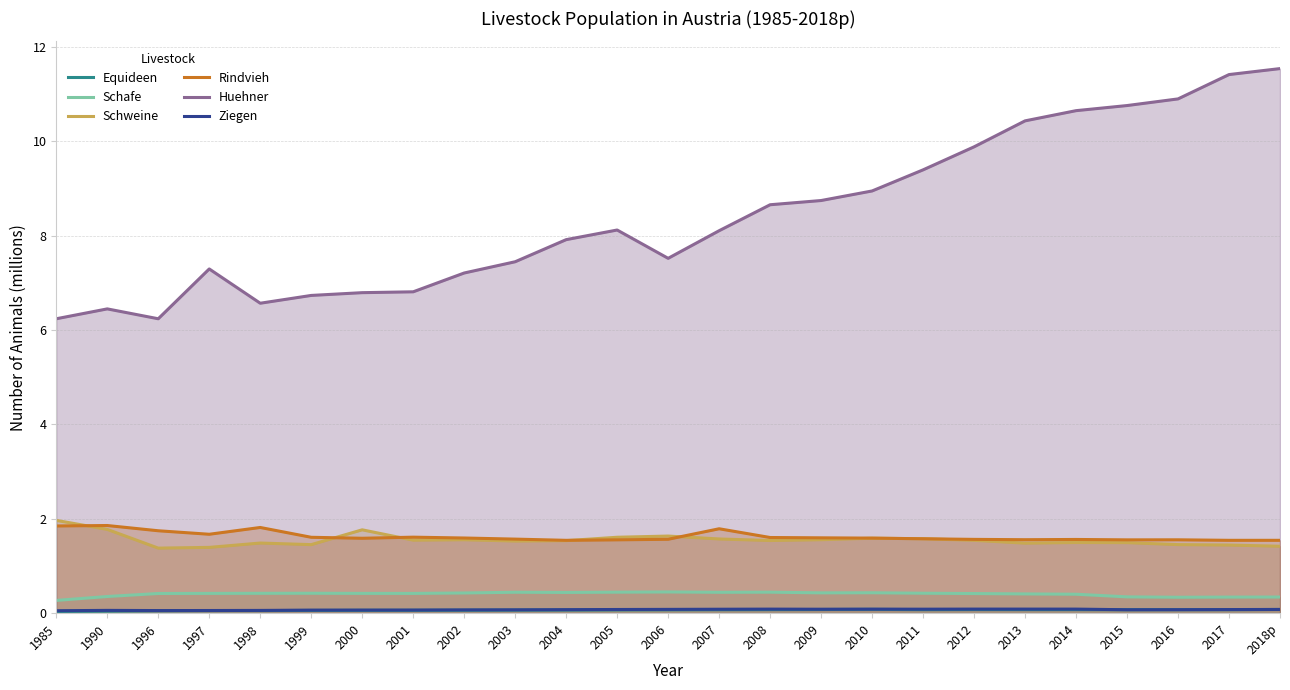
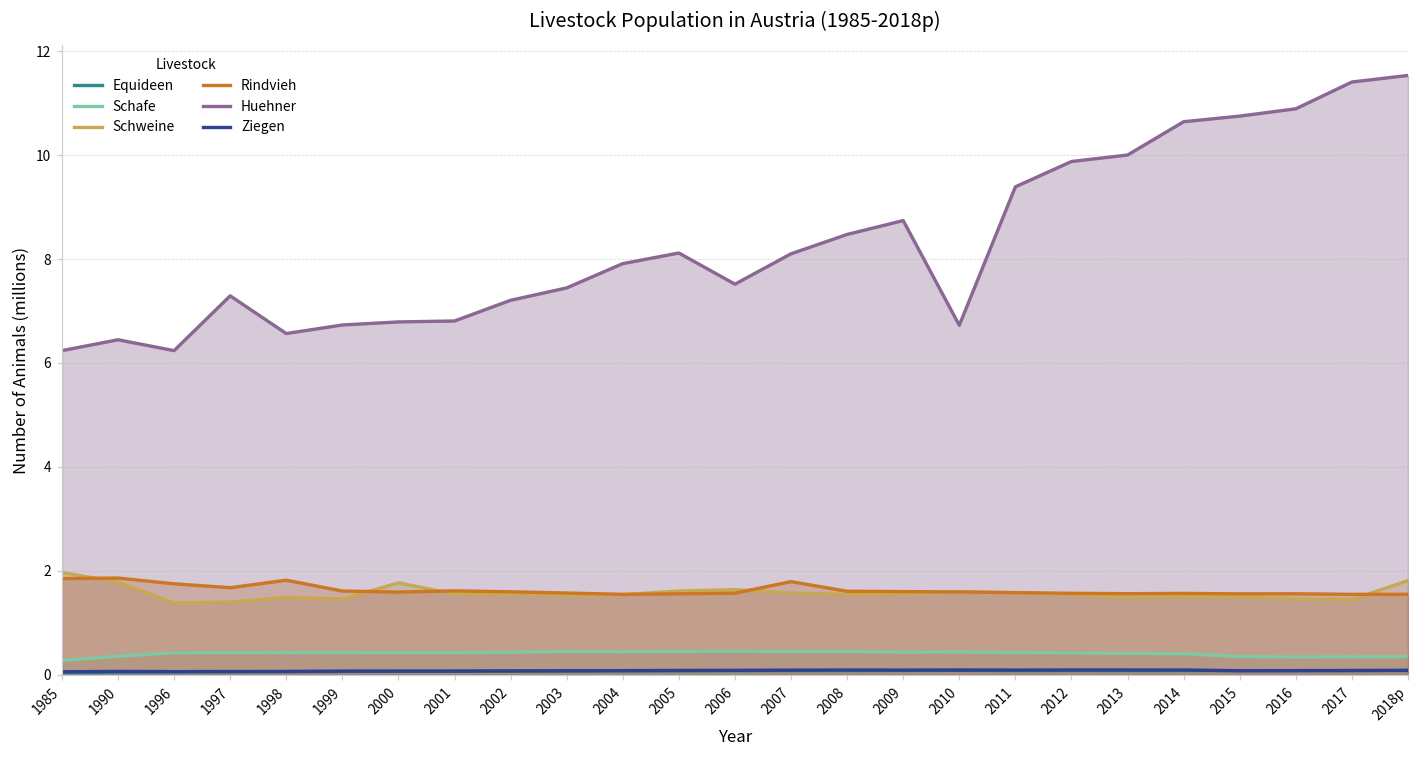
  {
    "Schafe": {
      "1985": 0.3,
      "1990": 0.4,
      "1996": 0.4,
      "1997": 0.4,
      "1998": 0.4,
      "1999": 0.4,
      "2000": 0.4,
      "2001": 0.4,
      "2002": 0.4,
      "2003": 0.4,
      "2004": 0.4,
      "2005": 0.4,
      "2006": 0.5,
      "2007": 0.4,
      "2008": 0.4,
      "2009": 0.4,
      "2010": 0.4,
      "2011": 0.4,
      "2012": 0.4,
      "2013": 0.4,
      "2014": 0.4,
      "2015": 0.3,
      "2016": 0.3,
      "2017": 0.3,
      "2018p": 0.3
    },
    "Schweine": {
      "1985": 2.0,
      "1990": 1.8,
      "1996": 1.4,
      "1997": 1.4,
      "1998": 1.5,
      "1999": 1.5,
      "2000": 1.8,
      "2001": 1.5,
      "2006": 1.6,
      "2007": 1.6,
      "2008": 1.5,
      "2013": 1.5,
      "2014": 1.5,
      "2015": 1.5,
      "2016": 1.5,
      "2017": 1.4,
-     "2018p": 1.4
+     "2018p": 1.8
    },
    "Rindvieh": {
      "1985": 1.8,
      "1990": 1.9,
      "1996": 1.7,
      "1997": 1.7,
      "1998": 1.8,
      "1999": 1.6,
      "2000": 1.6,
      "2001": 1.6,
      "2006": 1.6,
      "2007": 1.8,
      "2008": 1.6,
      "2013": 1.6,
      "2014": 1.6,
      "2015": 1.6,
      "2016": 1.6,
      "2017": 1.5,
      "2018p": 1.5
    },
    "Huehner": {
      "1985": 6.2,
      "1990": 6.4,
      "1996": 6.2,
      "1997": 7.3,
      "1998": 6.6,
      "1999": 6.7,
      "2000": 6.8,
      "2001": 6.8,
      "2002": 7.2,
      "2003": 7.4,
      "2004": 7.9,
      "2005": 8.1,
      "2006": 7.5,
      "2007": 8.1,
-     "2008": 8.7,
+     "2008": 8.5,
      "2009": 8.7,
-     "2010": 8.9,
+     "2010": 6.7,
      "2011": 9.4,
      "2012": 9.9,
-     "2013": 10.4,
+     "2013": 10.0,
      "2014": 10.6,
      "2015": 10.8,
      "2016": 10.9,
      "2017": 11.4,
      "2018p": 11.5
    }
  }
